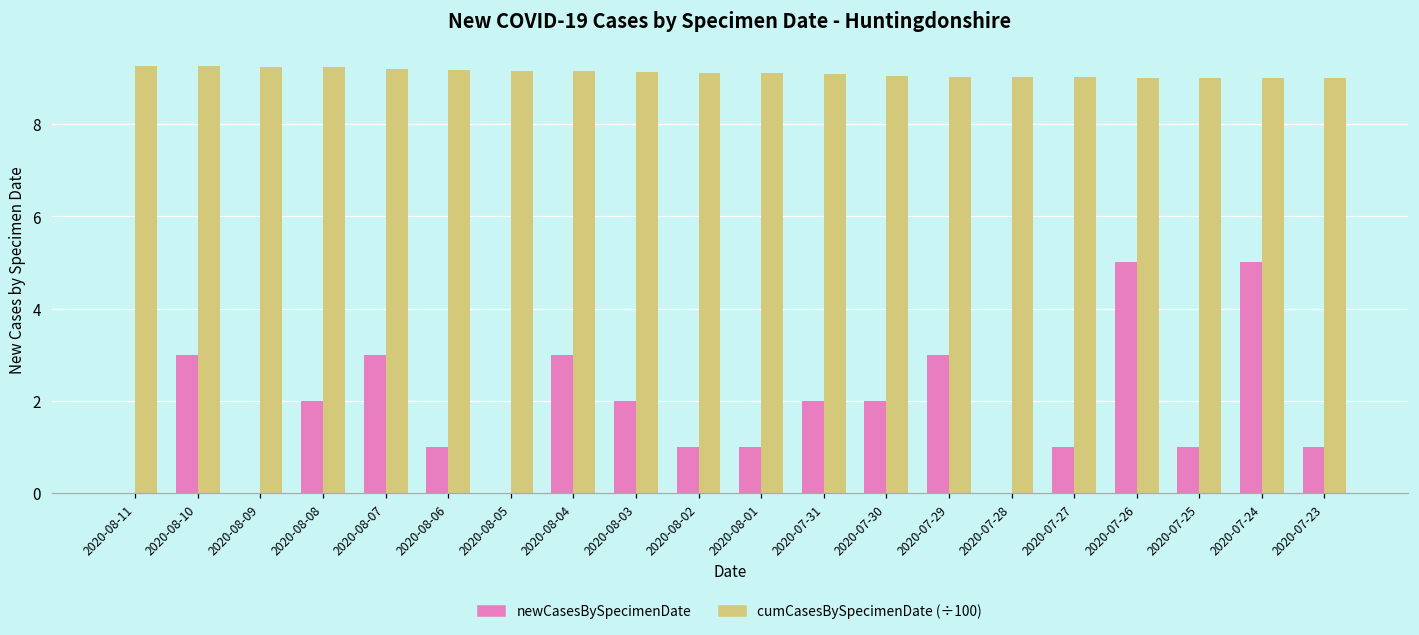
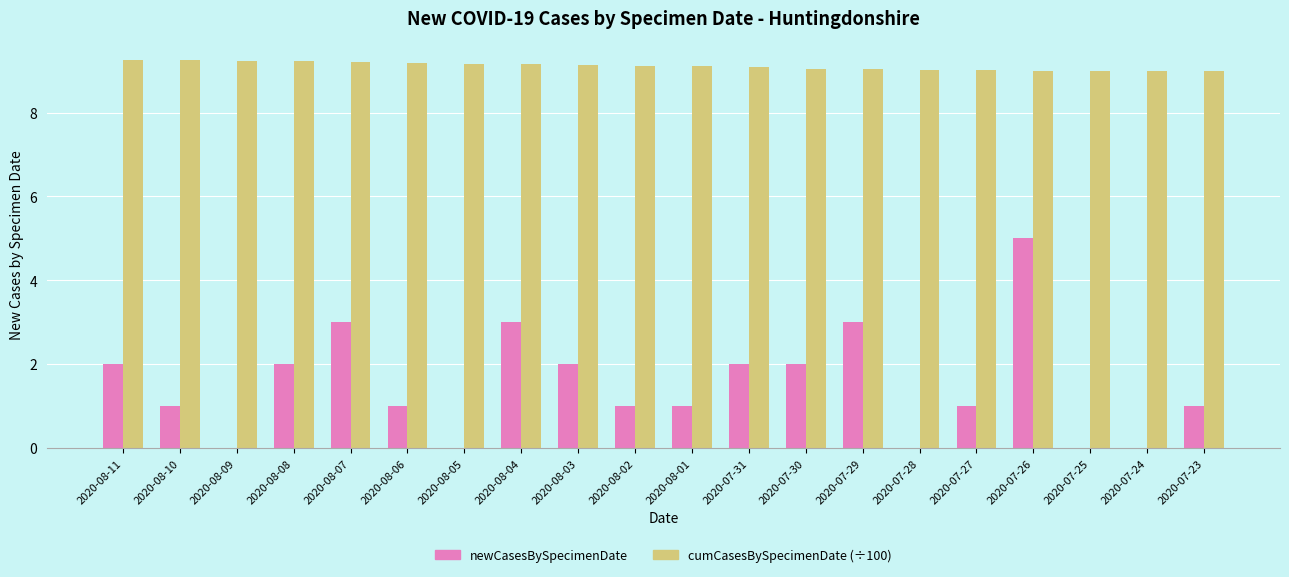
  {
    "newCasesBySpecimenDate": {
-     "2020-08-11": 0,
-     "2020-08-10": 3,
+     "2020-08-11": 2,
+     "2020-08-10": 1,
      "2020-08-09": 0,
      "2020-08-08": 2,
      "2020-08-07": 3,
      "2020-08-06": 1,
      "2020-08-05": 0,
      "2020-08-04": 3,
      "2020-08-03": 2,
      "2020-08-02": 1,
      "2020-08-01": 1,
      "2020-07-31": 2,
      "2020-07-30": 2,
      "2020-07-29": 3,
      "2020-07-28": 0,
      "2020-07-27": 1,
      "2020-07-26": 5,
-     "2020-07-25": 1,
-     "2020-07-24": 5,
+     "2020-07-25": 0,
+     "2020-07-24": 0,
      "2020-07-23": 1
    },
    "cumCasesBySpecimenDate (÷100)": {
      "2020-08-11": 9.3,
      "2020-08-10": 9.3,
      "2020-08-09": 9.2,
      "2020-08-08": 9.2,
      "2020-08-07": 9.2,
      "2020-08-06": 9.2,
      "2020-08-05": 9.2,
      "2020-08-04": 9.2,
      "2020-08-03": 9.1,
      "2020-08-02": 9.1,
      "2020-08-01": 9.1,
      "2020-07-31": 9.1,
      "2020-07-30": 9,
      "2020-07-29": 9,
      "2020-07-28": 9,
      "2020-07-27": 9,
      "2020-07-26": 9,
      "2020-07-25": 9,
      "2020-07-24": 9,
      "2020-07-23": 9
    }
  }
